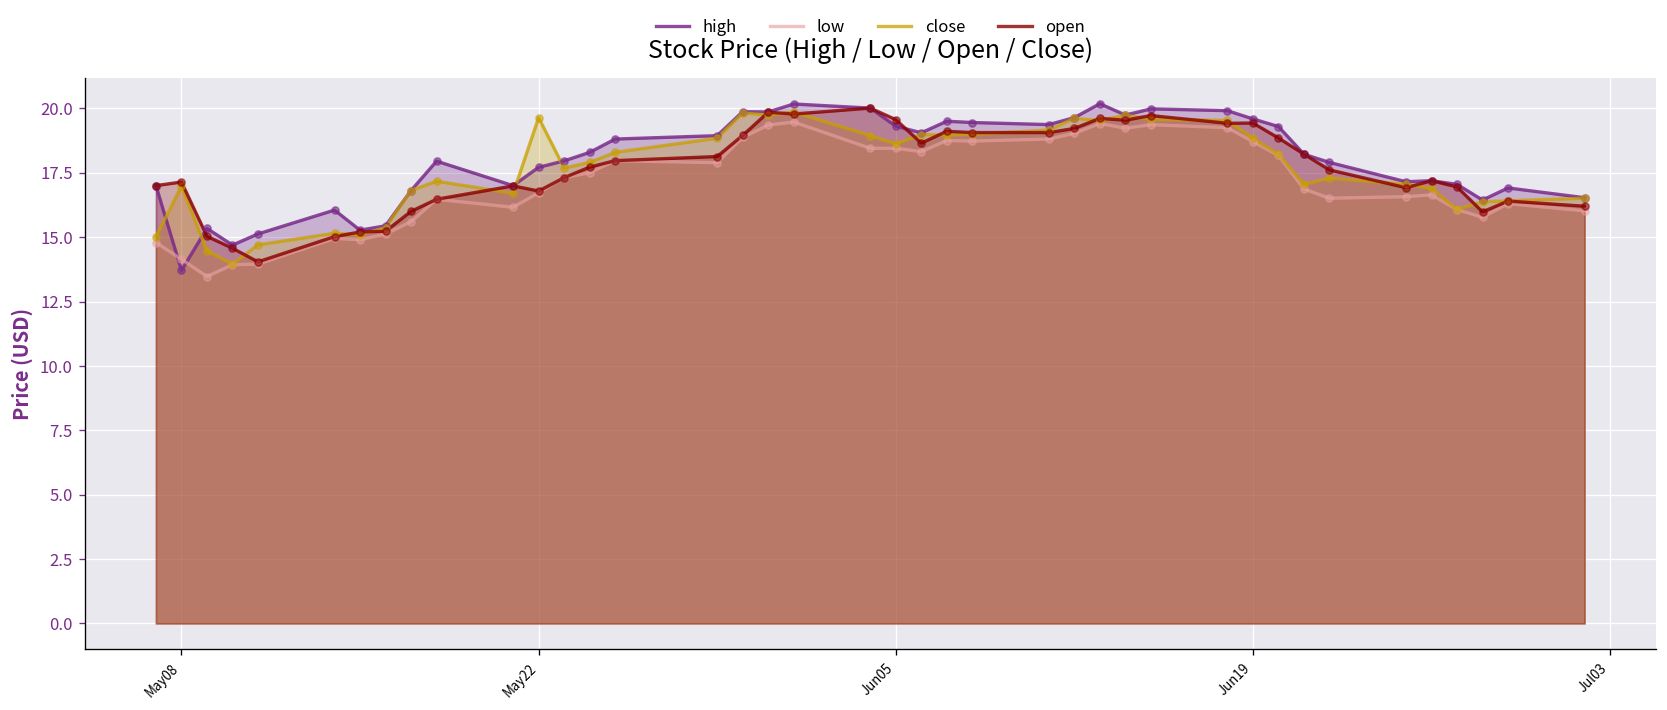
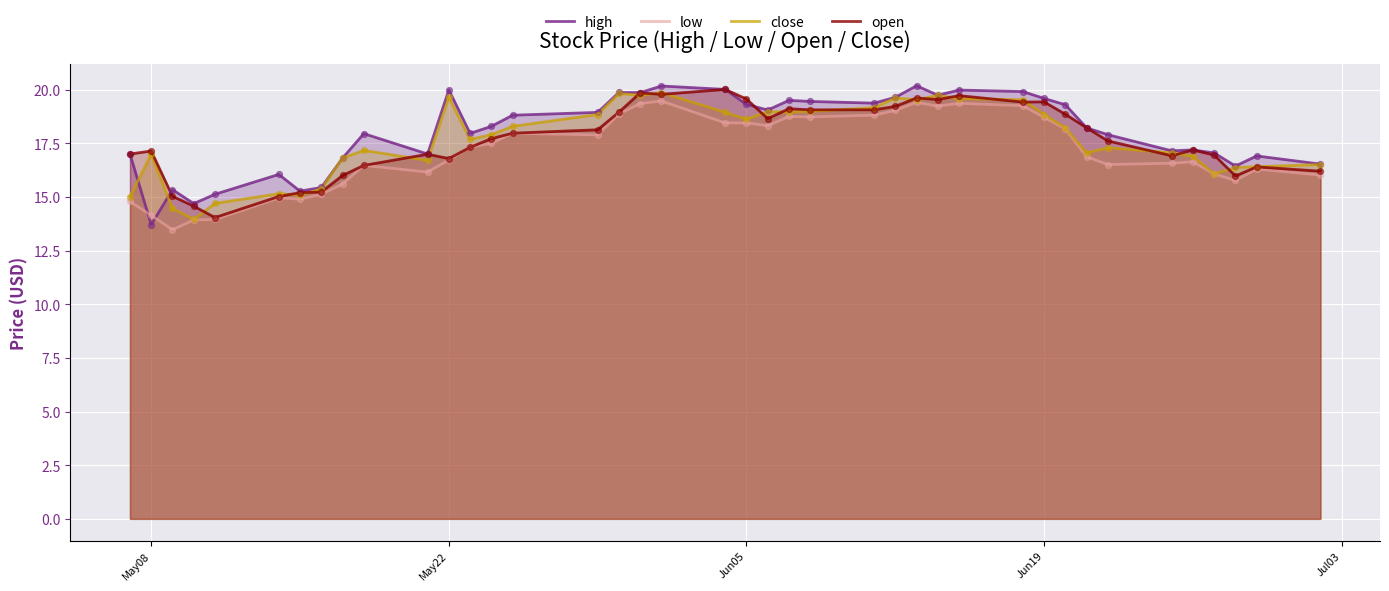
  {
    "high": {
      "May08": 13.7,
-     "May22": 17.7,
+     "May22": 20.0,
      "Jun05": 19.3,
      "Jun19": 19.6
    },
    "low": {
      "May08": 14.1,
      "Jun05": 18.5,
      "Jun19": 18.7
    },
    "close": {
      "May08": 17.0,
      "May22": 19.6,
      "Jun05": 18.6,
      "Jun19": 18.8
    },
    "open": {
      "May08": 17.1,
      "Jun05": 19.6,
      "Jun19": 19.4
    }
  }
